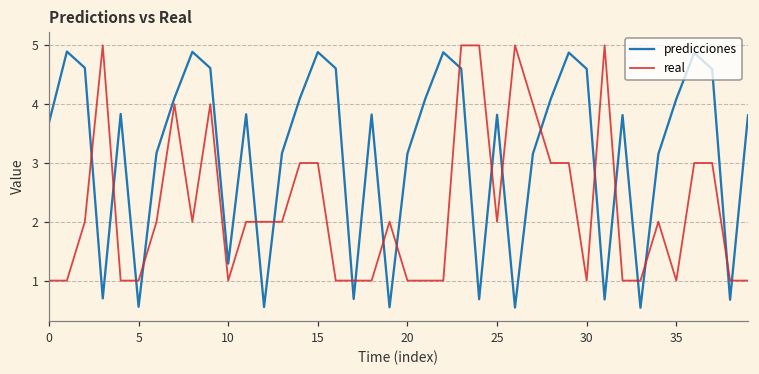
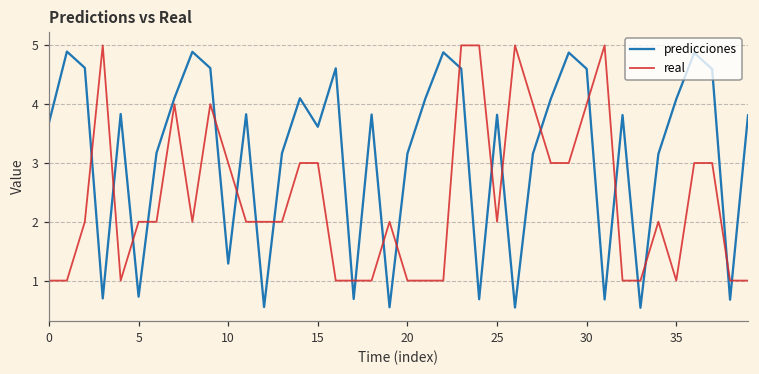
  {
    "predicciones": {
      "0": 3.7,
-     "5": 0.6,
+     "5": 0.7,
      "10": 1.3,
-     "15": 4.9,
+     "15": 3.6,
      "20": 3.2,
      "25": 3.8,
      "30": 4.6,
      "35": 4.1
    },
    "real": {
      "0": 1,
-     "5": 1,
-     "10": 1,
+     "5": 2,
+     "10": 3,
      "15": 3,
      "20": 1,
      "25": 2,
-     "30": 1,
+     "30": 4,
      "35": 1
    }
  }
